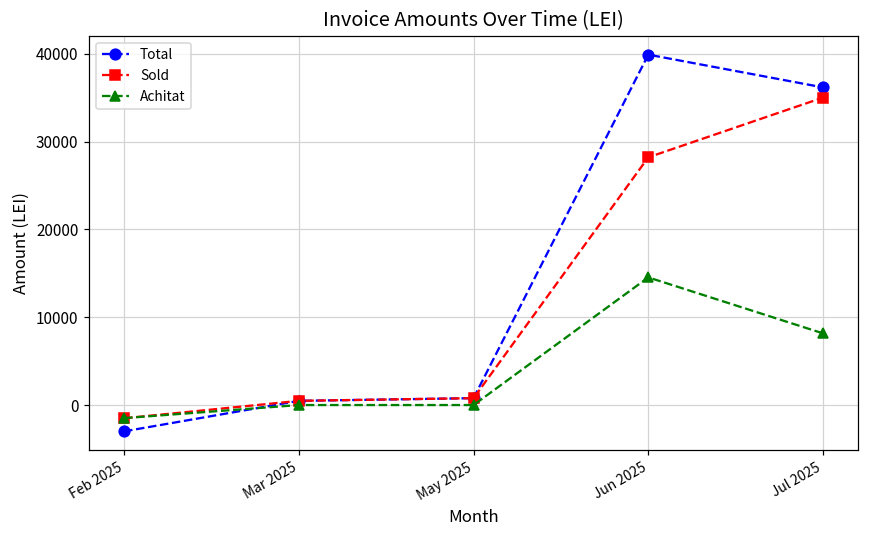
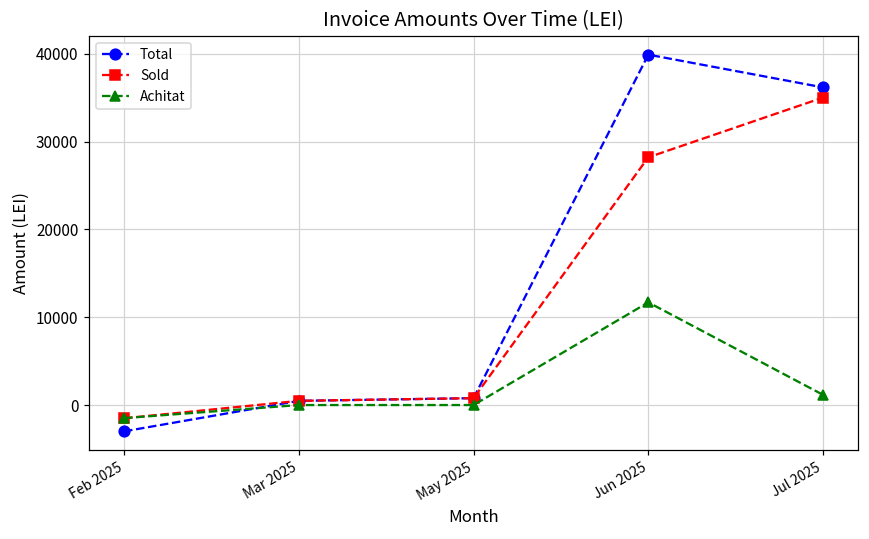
  {
    "Total": {
      "Feb 2025": -3000,
      "Jun 2025": 40000,
      "Jul 2025": 36000
    },
    "Sold": {
      "Jun 2025": 28000,
      "Jul 2025": 35000
    },
    "Achitat": {
      "Mar 2025": 0,
      "May 2025": 0,
-     "Jun 2025": 15000,
-     "Jul 2025": 8000
+     "Jun 2025": 12000,
+     "Jul 2025": 1000
    }
  }
